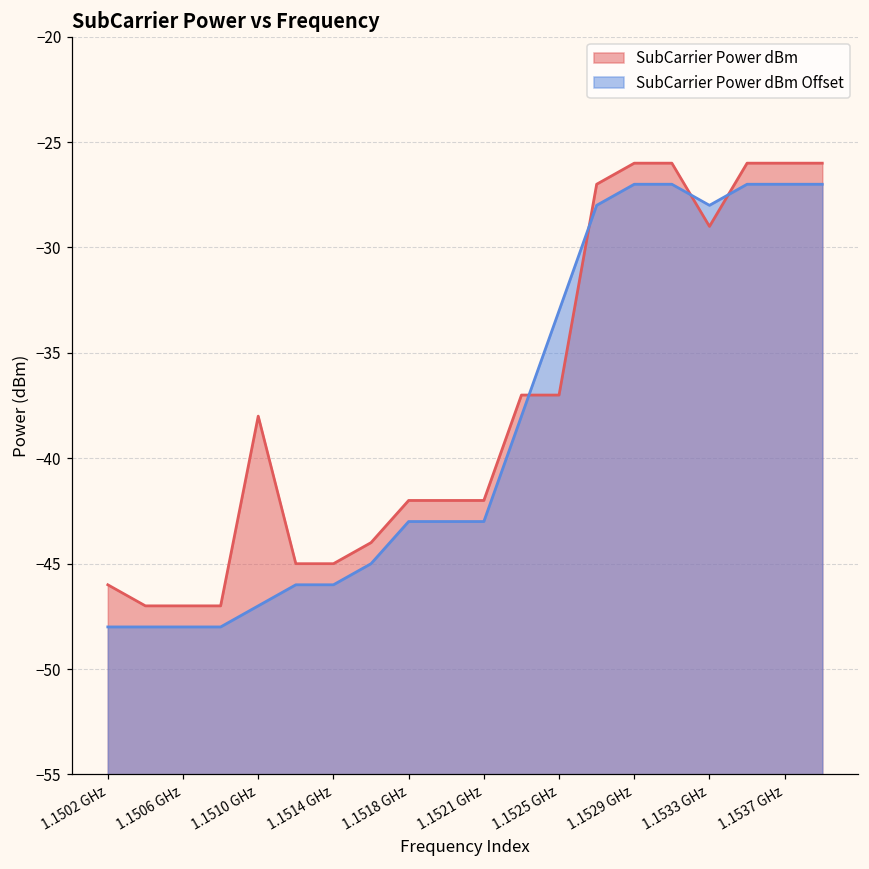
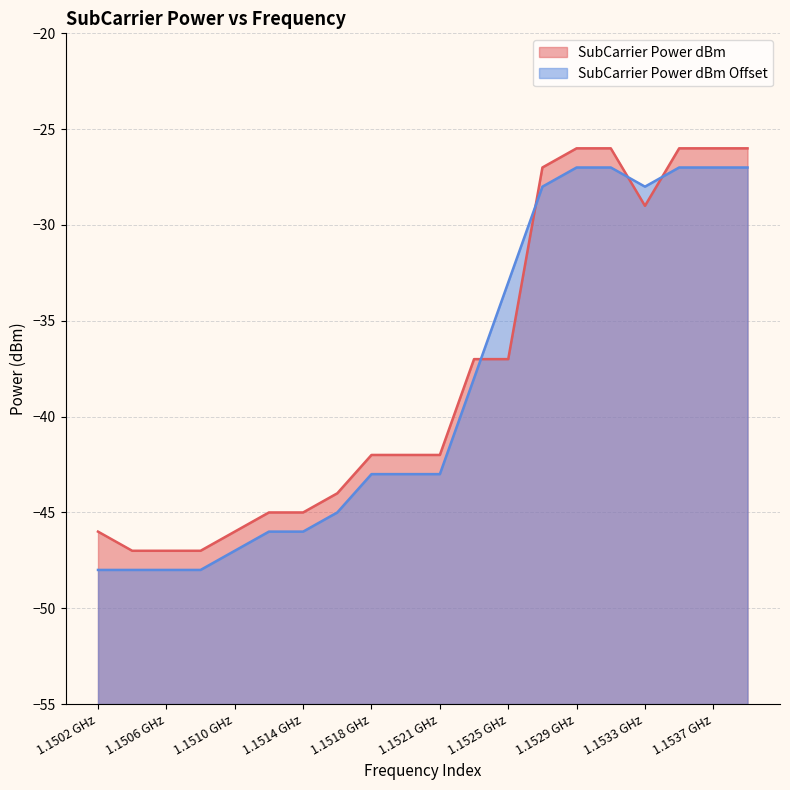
  {
    "SubCarrier Power dBm": {
      "1.1502 GHz": -46,
      "1.1506 GHz": -47,
-     "1.1510 GHz": -38,
+     "1.1510 GHz": -46,
      "1.1514 GHz": -45,
      "1.1518 GHz": -42,
      "1.1521 GHz": -42,
      "1.1525 GHz": -37,
      "1.1529 GHz": -26,
      "1.1533 GHz": -29,
      "1.1537 GHz": -26
    },
    "SubCarrier Power dBm Offset": {
      "1.1502 GHz": -48,
      "1.1506 GHz": -48,
      "1.1510 GHz": -47,
      "1.1514 GHz": -46,
      "1.1518 GHz": -43,
      "1.1521 GHz": -43,
      "1.1525 GHz": -33,
      "1.1529 GHz": -27,
      "1.1533 GHz": -28,
      "1.1537 GHz": -27
    }
  }
